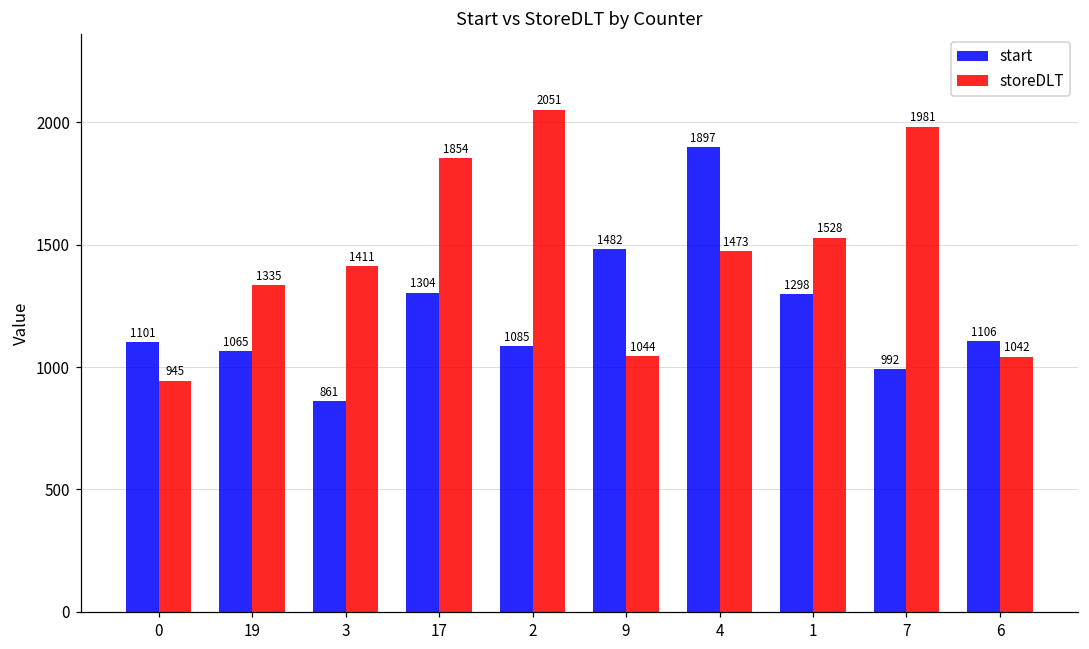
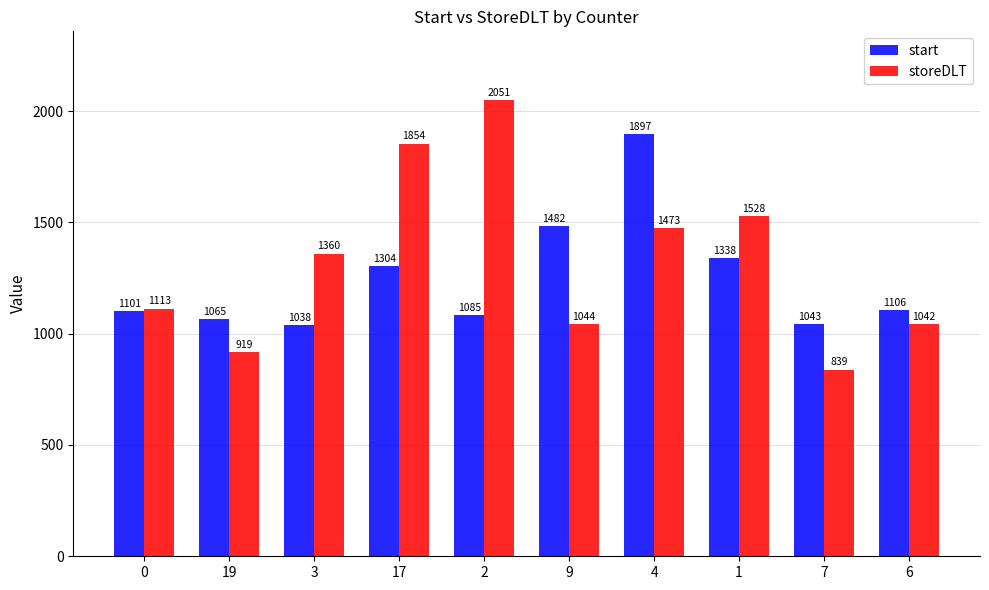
  {
    "start": {
      "0": 1101,
      "19": 1065,
-     "3": 861,
+     "3": 1038,
      "17": 1304,
      "2": 1085,
      "9": 1482,
      "4": 1897,
-     "1": 1298,
-     "7": 992,
+     "1": 1338,
+     "7": 1043,
      "6": 1106
    },
    "storeDLT": {
-     "0": 945,
-     "19": 1335,
-     "3": 1411,
+     "0": 1113,
+     "19": 919,
+     "3": 1360,
      "17": 1854,
      "2": 2051,
      "9": 1044,
      "4": 1473,
      "1": 1528,
-     "7": 1981,
+     "7": 839,
      "6": 1042
    }
  }
